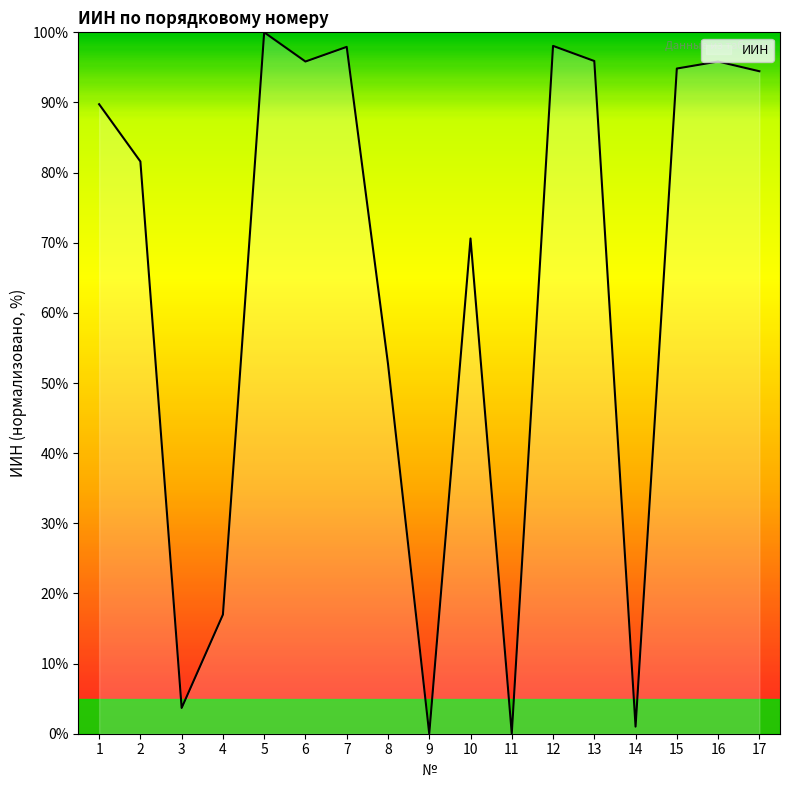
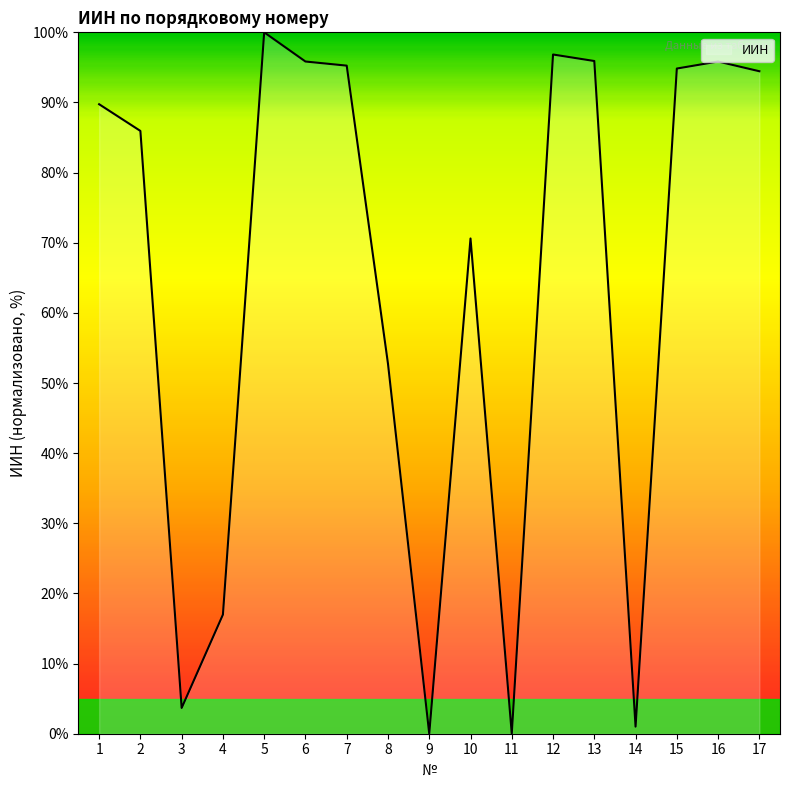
  {
    "ИИН": {
      "1": "90%",
-     "2": "82%",
+     "2": "86%",
      "3": "4%",
      "4": "17%",
      "5": "100%",
      "6": "96%",
-     "7": "98%",
+     "7": "95%",
      "8": "53%",
      "9": "0%",
      "10": "71%",
      "11": "0%",
-     "12": "98%",
+     "12": "97%",
      "13": "96%",
      "14": "1%",
      "15": "95%",
      "17": "94%"
    }
  }
